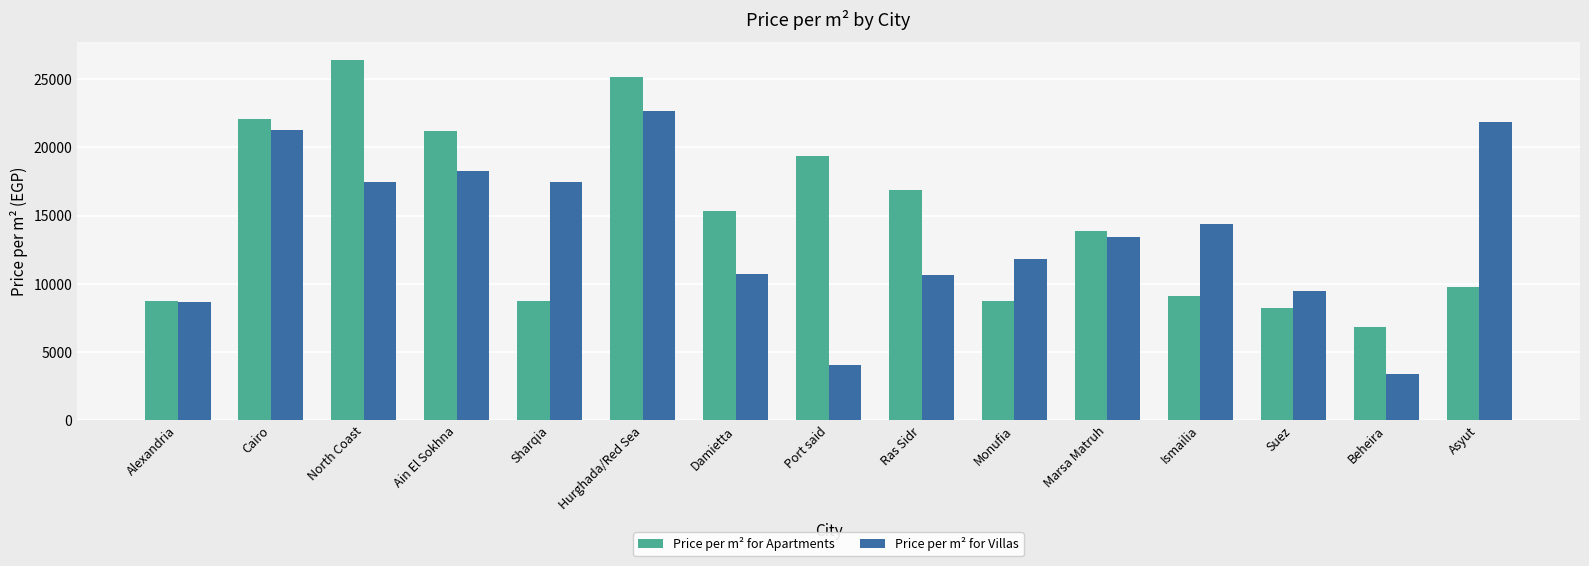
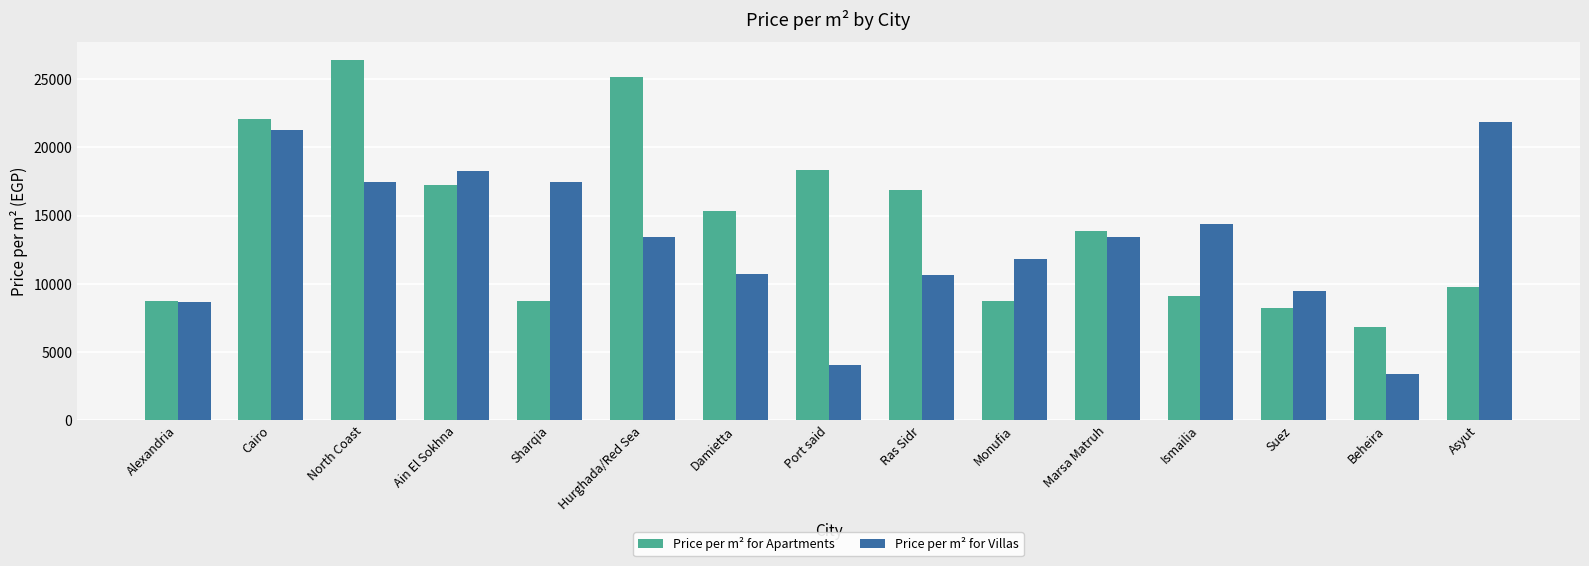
  {
    "Price per m² for Apartments": {
      "Alexandria": 8700,
      "Cairo": 22100,
      "North Coast": 26400,
-     "Ain El Sokhna": 21200,
+     "Ain El Sokhna": 17300,
      "Sharqia": 8700,
      "Hurghada/Red Sea": 25200,
      "Damietta": 15400,
-     "Port said": 19400,
+     "Port said": 18400,
      "Ras Sidr": 16900,
      "Monufia": 8800,
      "Marsa Matruh": 13900,
      "Ismailia": 9100,
      "Suez": 8200,
      "Beheira": 6800,
      "Asyut": 9800
    },
    "Price per m² for Villas": {
      "Alexandria": 8700,
      "Cairo": 21300,
      "North Coast": 17500,
      "Ain El Sokhna": 18300,
      "Sharqia": 17400,
-     "Hurghada/Red Sea": 22700,
+     "Hurghada/Red Sea": 13500,
      "Damietta": 10700,
      "Port said": 4100,
      "Ras Sidr": 10700,
      "Monufia": 11900,
      "Marsa Matruh": 13400,
      "Ismailia": 14400,
      "Suez": 9500,
      "Beheira": 3400,
      "Asyut": 21900
    }
  }
